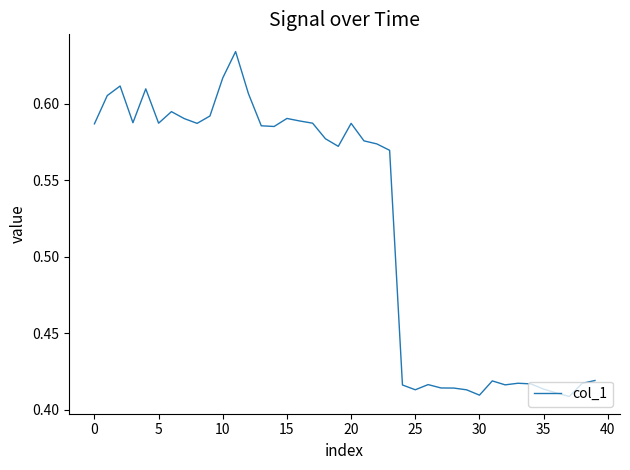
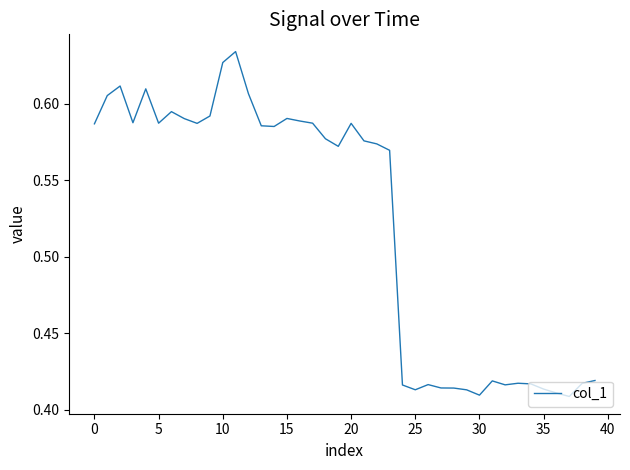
  {
    "0": 0.587,
    "5": 0.587,
-   "10": 0.617,
+   "10": 0.627,
    "15": 0.590,
    "20": 0.587,
    "25": 0.413,
    "30": 0.409
  }
